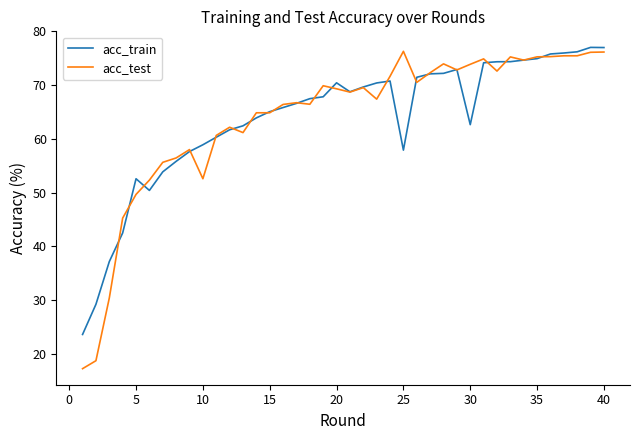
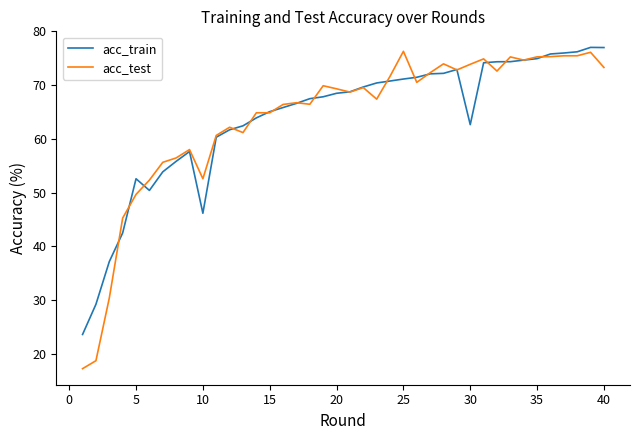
  {
    "acc_train": {
      "5": 53,
-     "10": 59,
-     "20": 70,
-     "25": 58,
+     "10": 46,
+     "20": 68,
+     "25": 71,
      "30": 63,
      "40": 77
    },
    "acc_test": {
      "5": 50,
      "10": 53,
      "20": 69,
      "25": 76,
      "30": 74,
-     "40": 76
+     "40": 73
    }
  }
